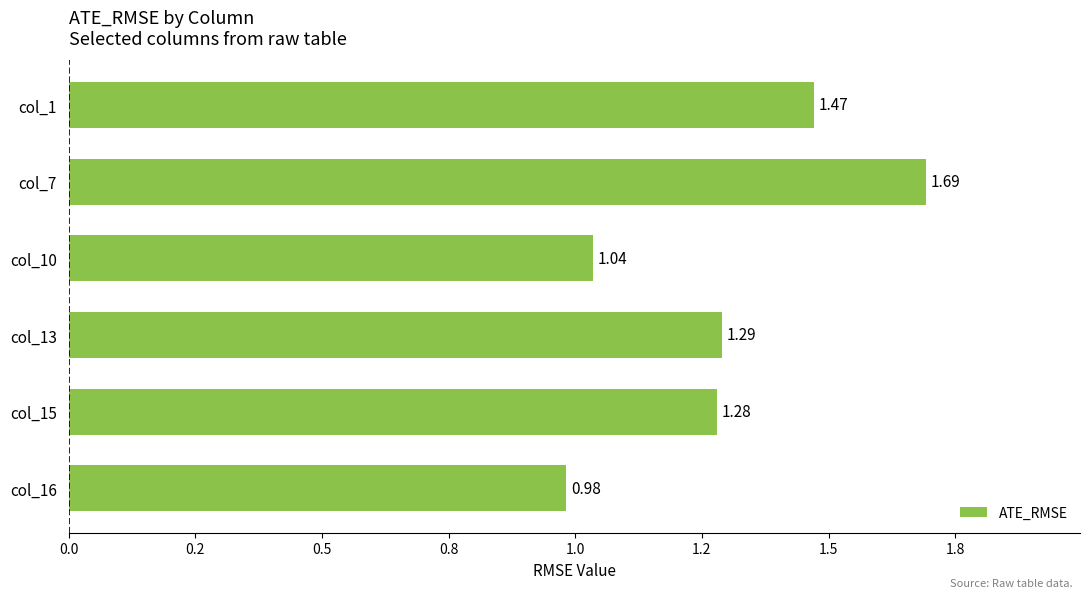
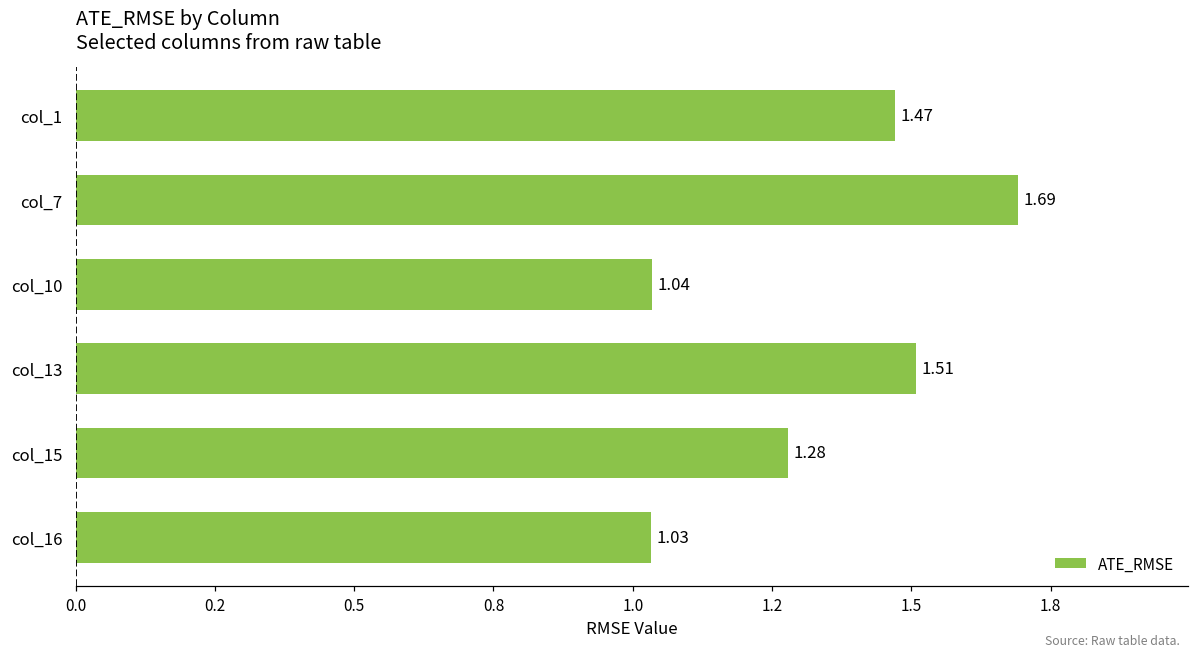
  {
    "col_1": 1.47,
    "col_7": 1.69,
    "col_10": 1.04,
-   "col_13": 1.29,
+   "col_13": 1.51,
    "col_15": 1.28,
-   "col_16": 0.98
+   "col_16": 1.03
  }
